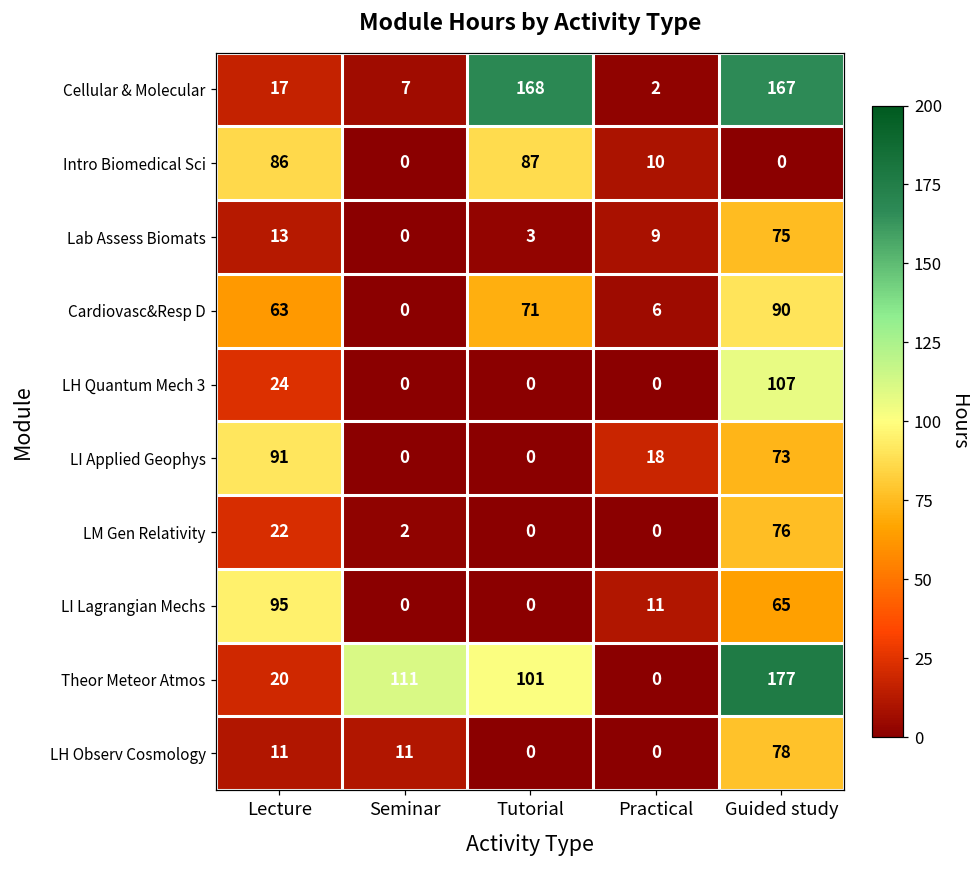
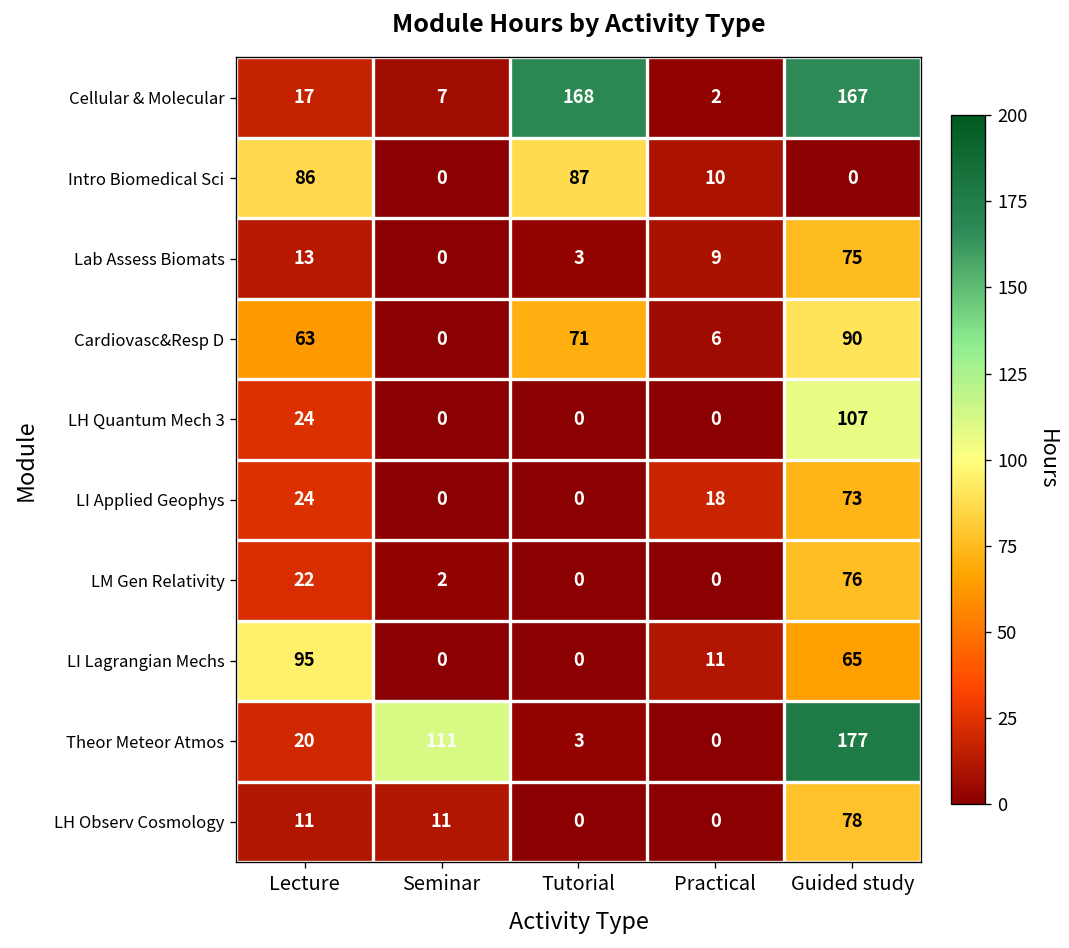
  {
    "Cellular & Molecular": {
      "Lecture": 17,
      "Seminar": 7,
      "Tutorial": 168,
      "Practical": 2,
      "Guided study": 167
    },
    "Intro Biomedical Sci": {
      "Lecture": 86,
      "Seminar": 0,
      "Tutorial": 87,
      "Practical": 10,
      "Guided study": 0
    },
    "Lab Assess Biomats": {
      "Lecture": 13,
      "Seminar": 0,
      "Tutorial": 3,
      "Practical": 9,
      "Guided study": 75
    },
    "Cardiovasc&Resp D": {
      "Lecture": 63,
      "Seminar": 0,
      "Tutorial": 71,
      "Practical": 6,
      "Guided study": 90
    },
    "LH Quantum Mech 3": {
      "Lecture": 24,
      "Seminar": 0,
      "Tutorial": 0,
      "Practical": 0,
      "Guided study": 107
    },
    "LI Applied Geophys": {
-     "Lecture": 91,
+     "Lecture": 24,
      "Seminar": 0,
      "Tutorial": 0,
      "Practical": 18,
      "Guided study": 73
    },
    "LM Gen Relativity": {
      "Lecture": 22,
      "Seminar": 2,
      "Tutorial": 0,
      "Practical": 0,
      "Guided study": 76
    },
    "LI Lagrangian Mechs": {
      "Lecture": 95,
      "Seminar": 0,
      "Tutorial": 0,
      "Practical": 11,
      "Guided study": 65
    },
    "Theor Meteor Atmos": {
      "Lecture": 20,
      "Seminar": 111,
-     "Tutorial": 101,
+     "Tutorial": 3,
      "Practical": 0,
      "Guided study": 177
    },
    "LH Observ Cosmology": {
      "Lecture": 11,
      "Seminar": 11,
      "Tutorial": 0,
      "Practical": 0,
      "Guided study": 78
    }
  }
